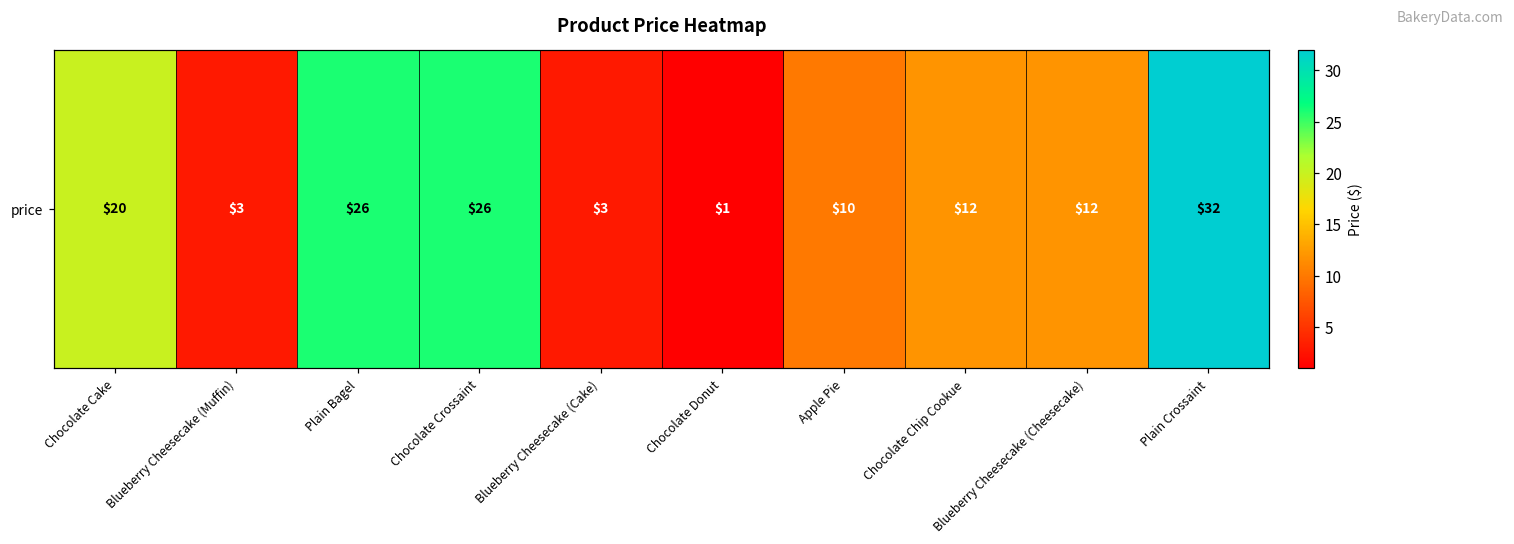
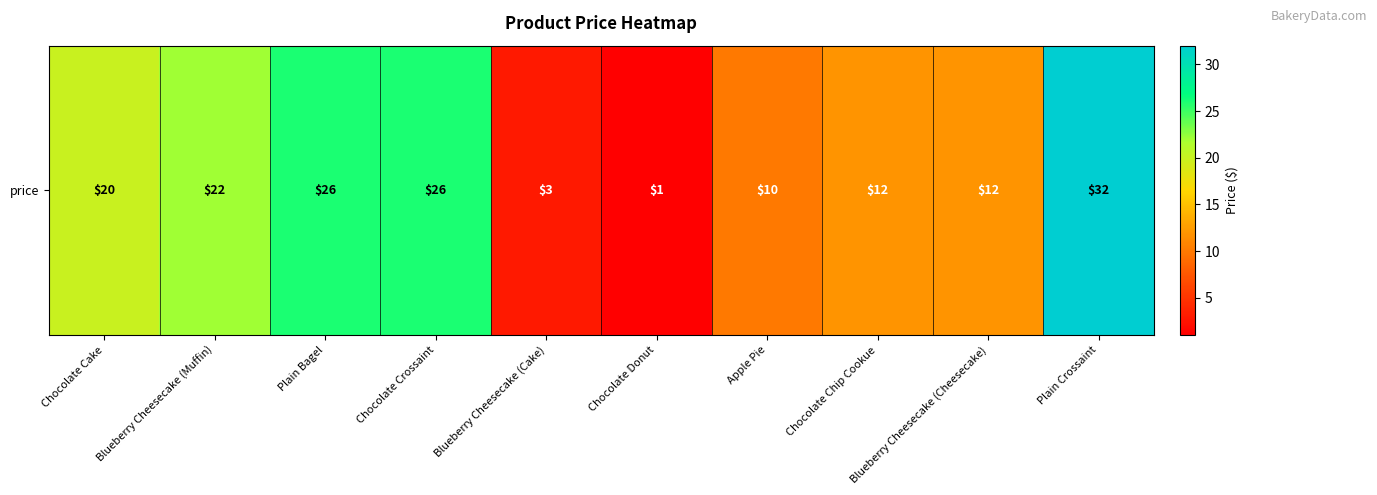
  {
    "price": {
      "Chocolate Cake": "$20",
-     "Blueberry Cheesecake (Muffin)": "$3",
+     "Blueberry Cheesecake (Muffin)": "$22",
      "Plain Bagel": "$26",
      "Chocolate Crossaint": "$26",
      "Blueberry Cheesecake (Cake)": "$3",
      "Chocolate Donut": "$1",
      "Apple Pie": "$10",
      "Chocolate Chip Cookue": "$12",
      "Blueberry Cheesecake (Cheesecake)": "$12",
      "Plain Crossaint": "$32"
    }
  }
